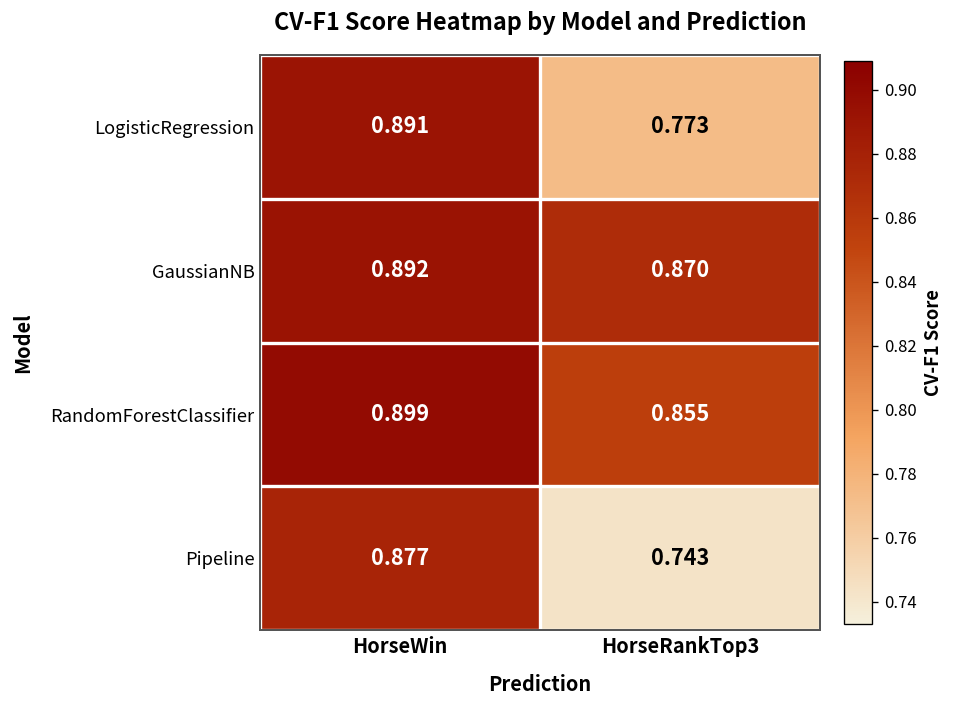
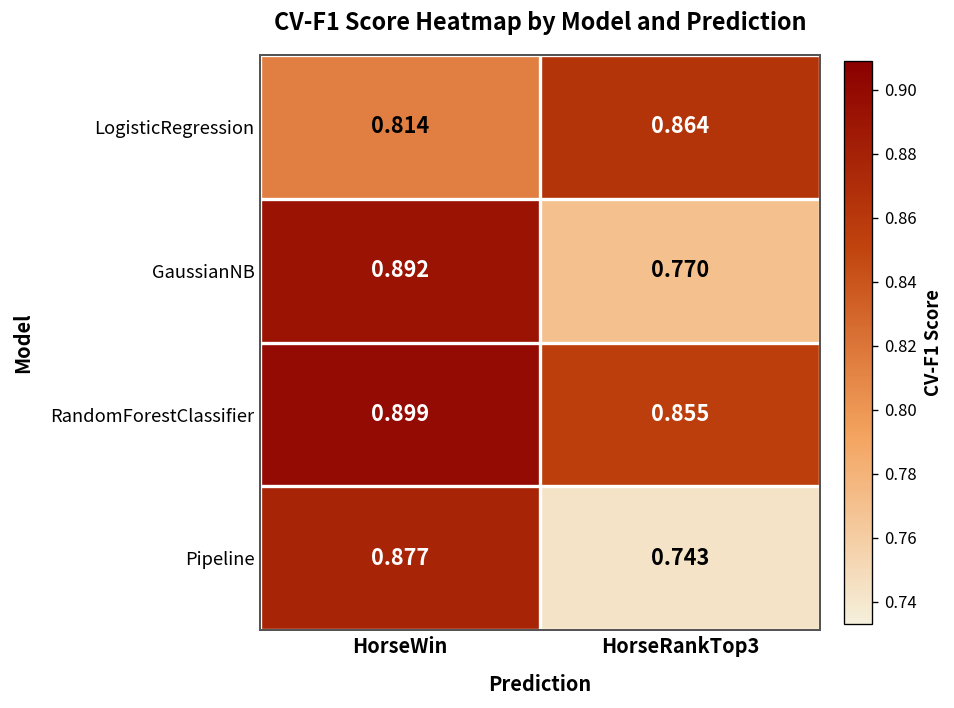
  {
    "LogisticRegression": {
-     "HorseWin": 0.891,
-     "HorseRankTop3": 0.773
+     "HorseWin": 0.814,
+     "HorseRankTop3": 0.864
    },
    "GaussianNB": {
      "HorseWin": 0.892,
-     "HorseRankTop3": 0.870
+     "HorseRankTop3": 0.770
    },
    "RandomForestClassifier": {
      "HorseWin": 0.899,
      "HorseRankTop3": 0.855
    },
    "Pipeline": {
      "HorseWin": 0.877,
      "HorseRankTop3": 0.743
    }
  }
